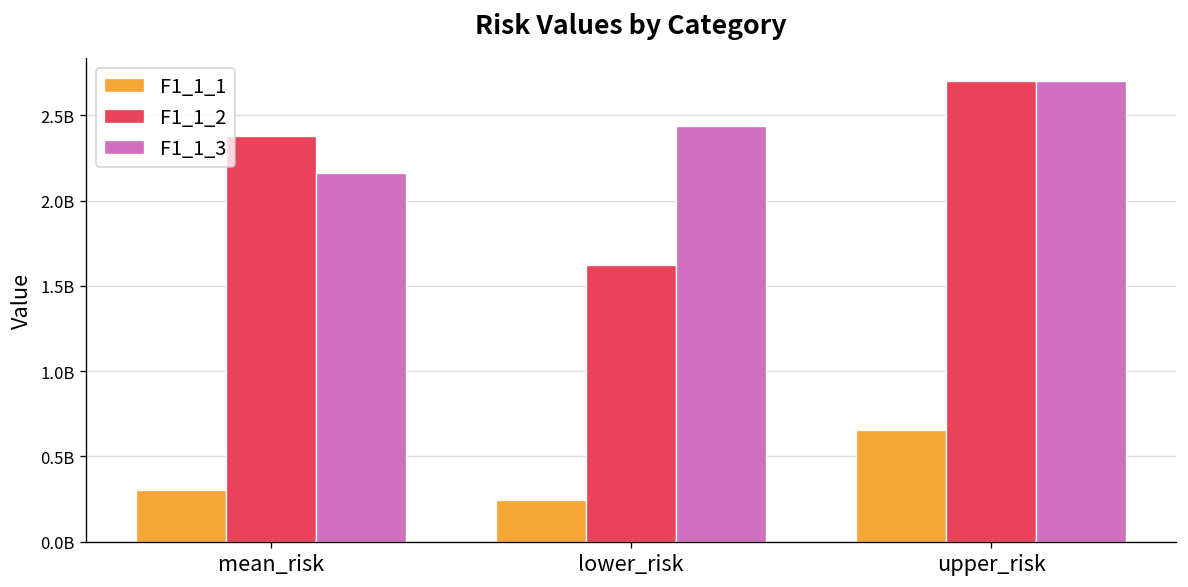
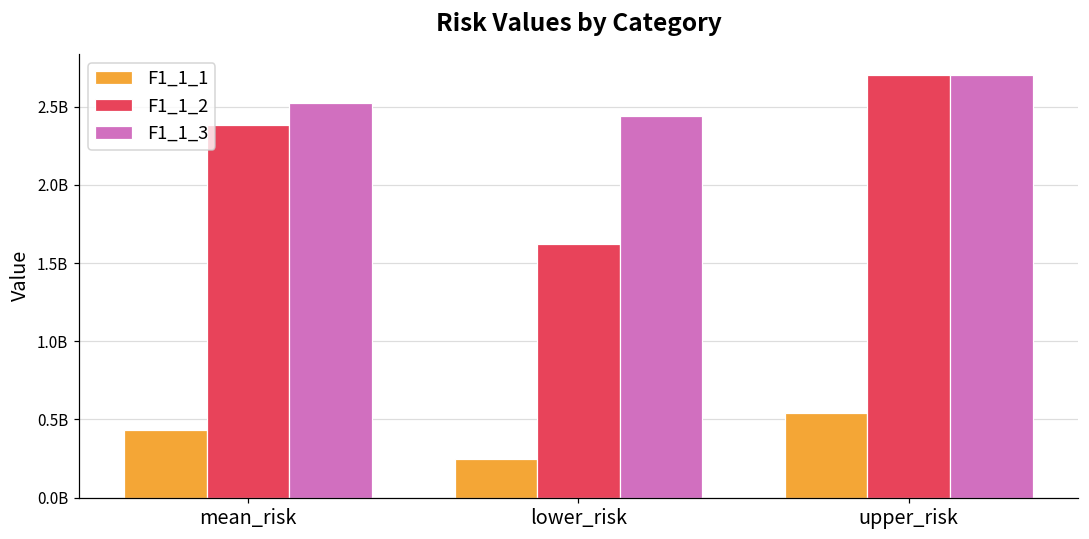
  {
    "F1_1_1": {
-     "mean_risk": 310000000,
+     "mean_risk": 430000000,
      "lower_risk": 250000000,
-     "upper_risk": 650000000
+     "upper_risk": 540000000
    },
    "F1_1_2": {
      "mean_risk": 2380000000,
      "lower_risk": 1620000000,
      "upper_risk": 2700000000
    },
    "F1_1_3": {
-     "mean_risk": 2160000000,
+     "mean_risk": 2520000000,
      "lower_risk": 2440000000,
      "upper_risk": 2700000000
    }
  }
